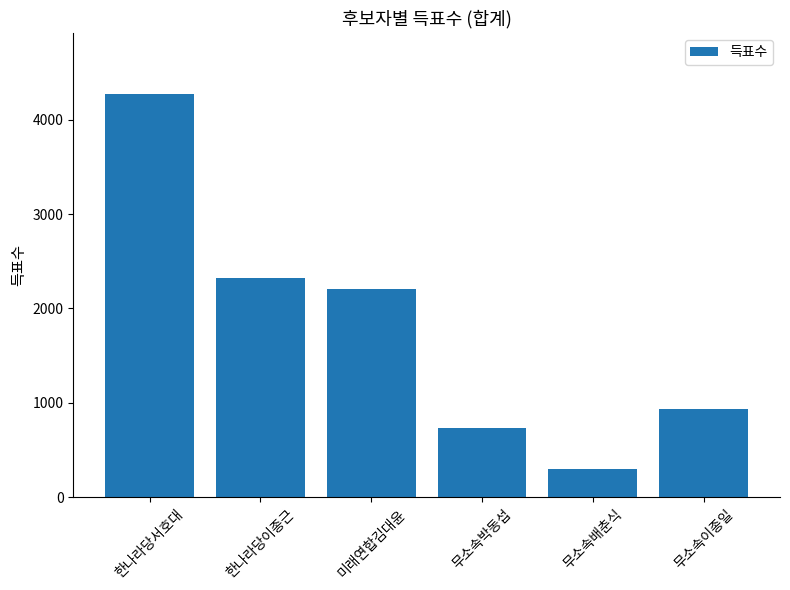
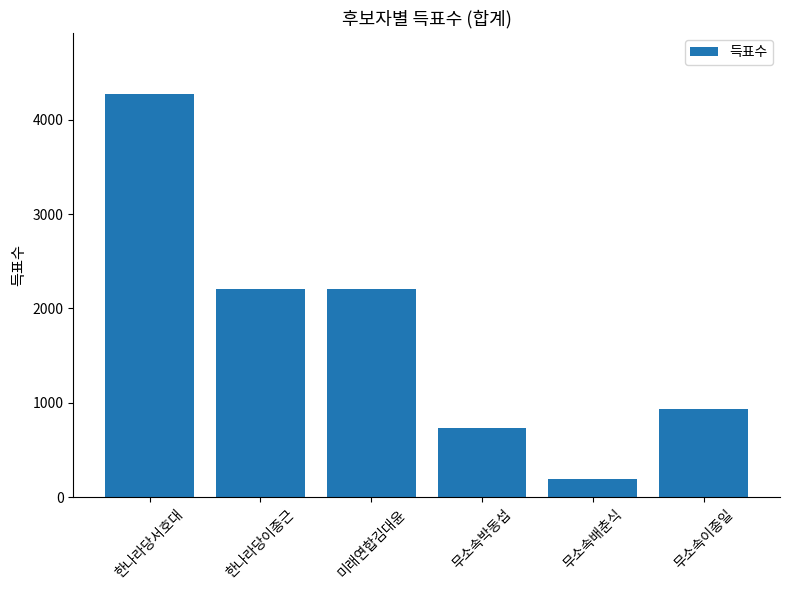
  {
    "한나라당서호대": 4300,
-   "한나라당이종근": 2300,
+   "한나라당이종근": 2200,
    "미래연합김대윤": 2200,
    "무소속박동섭": 700,
-   "무소속배춘식": 300,
+   "무소속배춘식": 200,
    "무소속이종일": 900
  }
